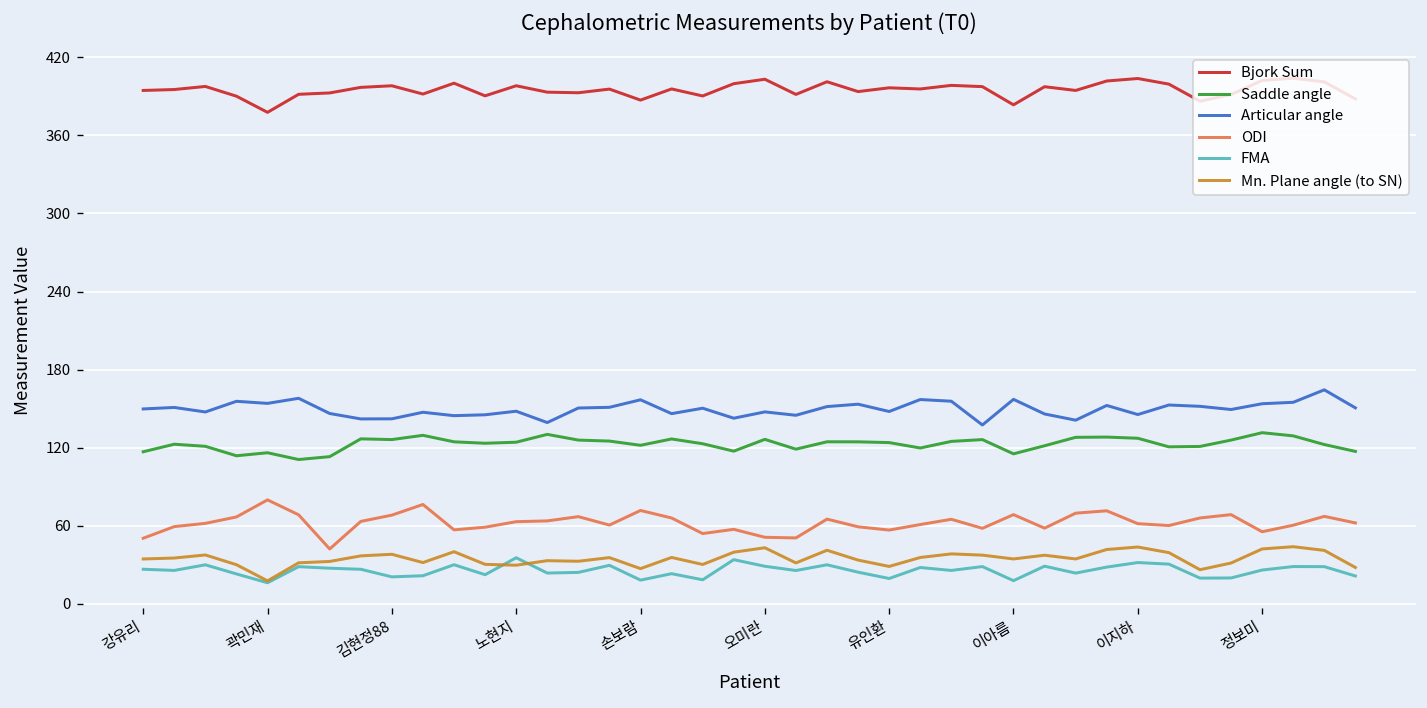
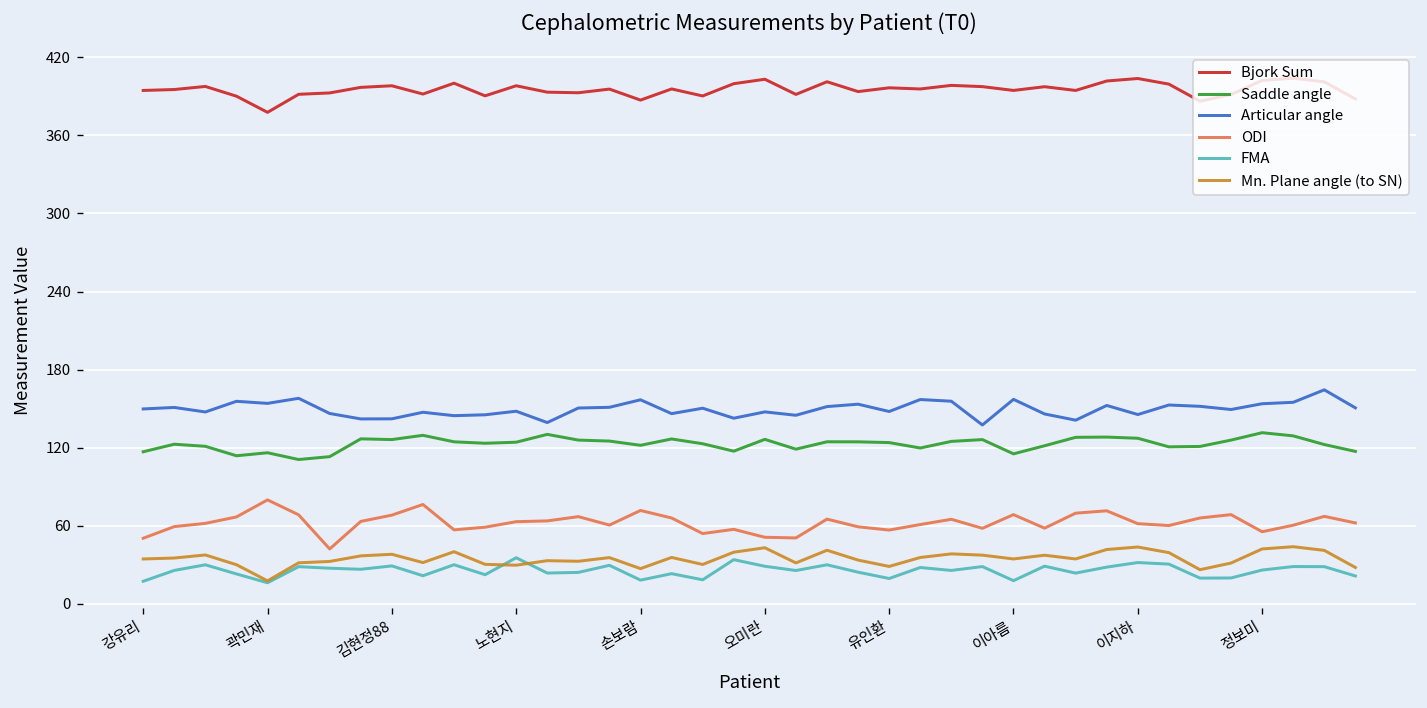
  {
    "Bjork Sum": {
      "강유리": 395,
      "곽민재": 378,
      "김현정88": 398,
      "노현지": 398,
      "손보람": 387,
      "오미란": 403,
      "유인환": 397,
-     "이아름": 384,
+     "이아름": 395,
      "이지하": 404
    },
    "Saddle angle": {
      "강유리": 117,
      "곽민재": 116,
      "김현정88": 126,
      "노현지": 124,
      "손보람": 122,
      "오미란": 126,
      "유인환": 124,
      "이아름": 115,
      "이지하": 127,
      "정보미": 132
    },
    "Articular angle": {
      "강유리": 150,
      "곽민재": 154,
      "김현정88": 142,
      "노현지": 148,
      "손보람": 157,
      "오미란": 148,
      "유인환": 148,
      "이아름": 157,
      "이지하": 146,
      "정보미": 154
    },
    "FMA": {
-     "강유리": 27,
-     "김현정88": 21,
+     "강유리": 17,
+     "김현정88": 29,
      "노현지": 35,
      "손보람": 18,
      "오미란": 29,
      "유인환": 20,
      "이아름": 18,
      "이지하": 32,
      "정보미": 26
    }
  }
